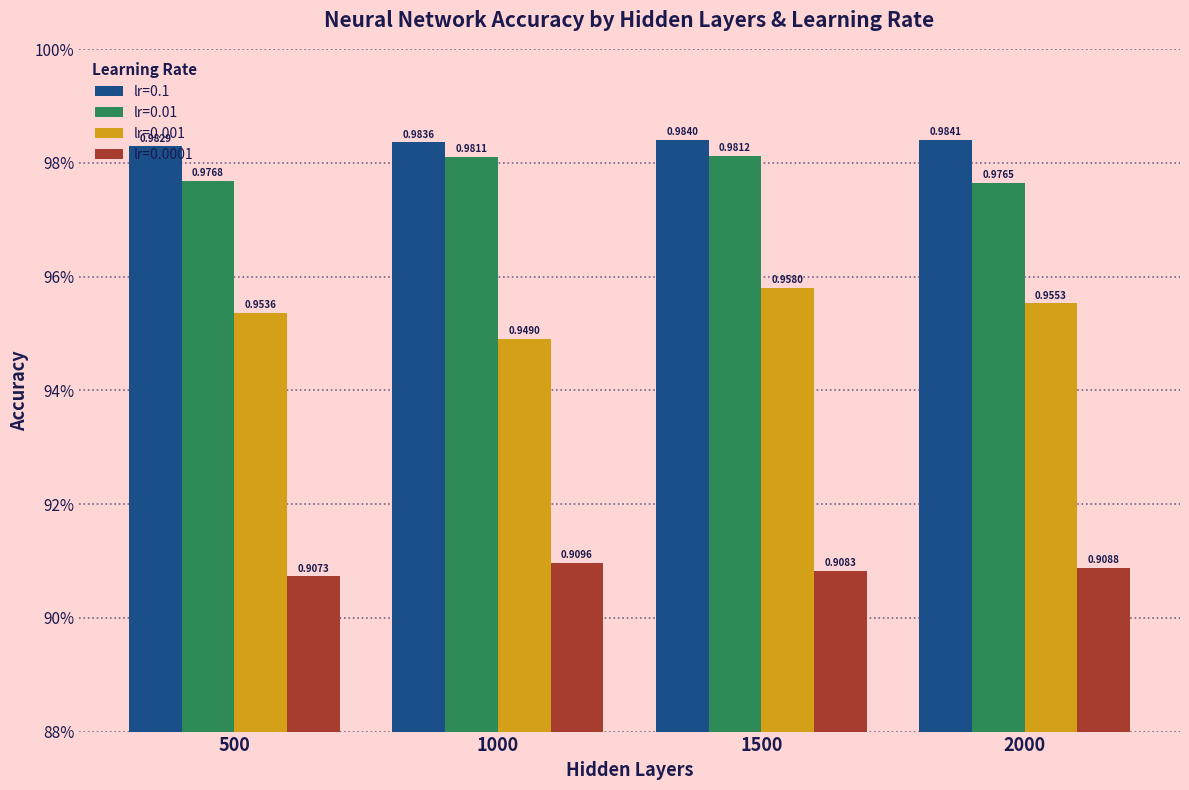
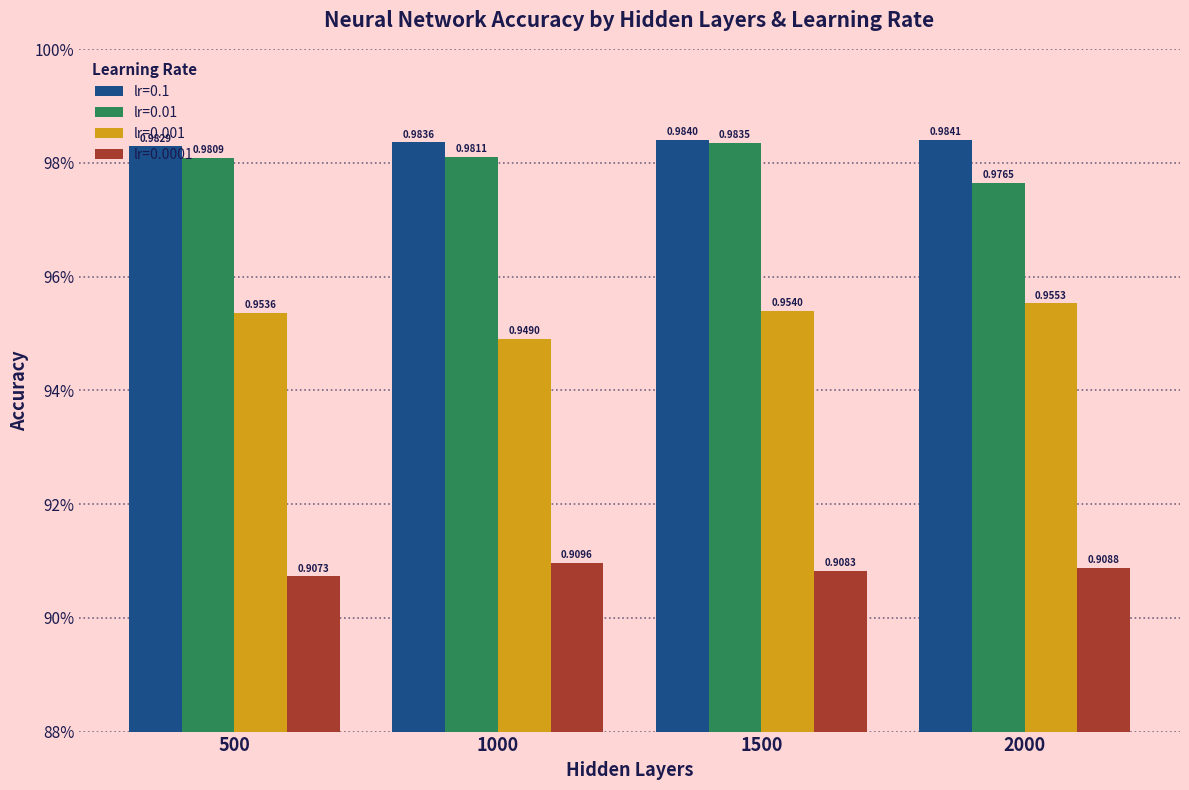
  {
    "lr=0.1": {
      "500": 0.9829,
      "1000": 0.9836,
      "1500": 0.9840,
      "2000": 0.9841
    },
    "lr=0.01": {
-     "500": 0.9768,
+     "500": 0.9809,
      "1000": 0.9811,
-     "1500": 0.9812,
+     "1500": 0.9835,
      "2000": 0.9765
    },
    "lr=0.001": {
      "500": 0.9536,
      "1000": 0.9490,
-     "1500": 0.9580,
+     "1500": 0.9540,
      "2000": 0.9553
    },
    "lr=0.0001": {
      "500": 0.9073,
      "1000": 0.9096,
      "1500": 0.9083,
      "2000": 0.9088
    }
  }
